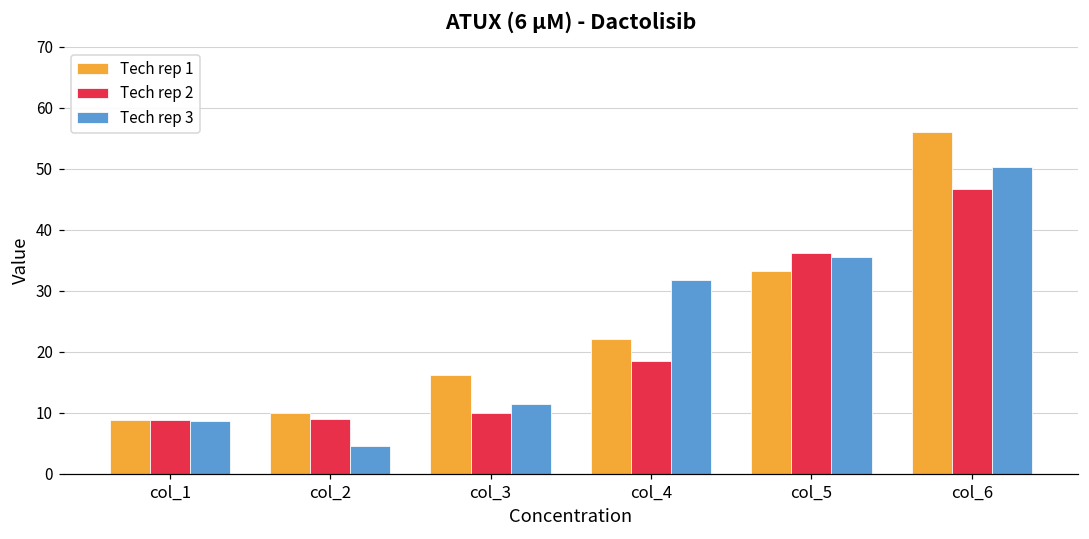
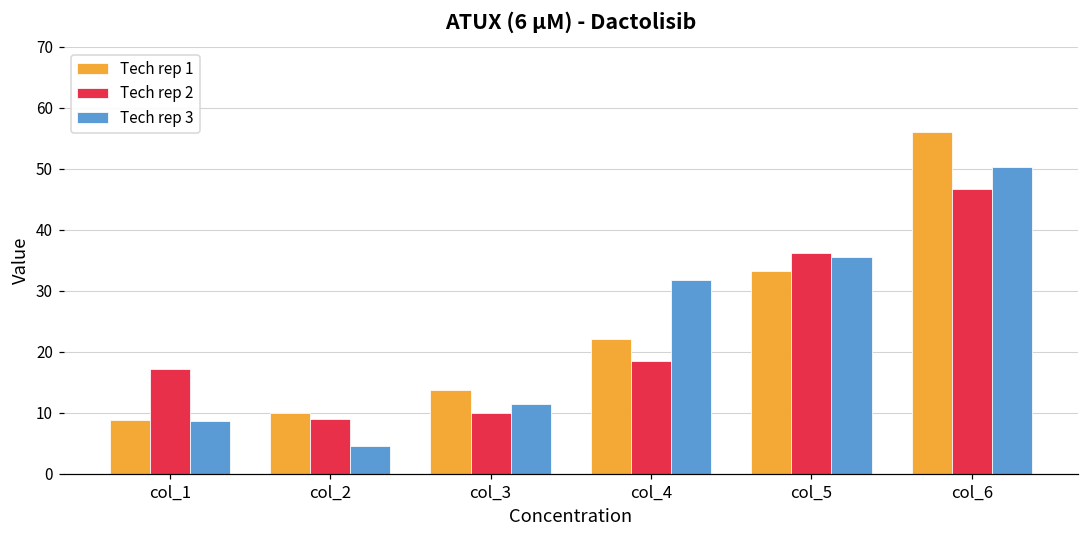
  {
    "Tech rep 1": {
      "col_1": 9,
      "col_2": 10,
-     "col_3": 16,
+     "col_3": 14,
      "col_4": 22,
      "col_5": 33,
      "col_6": 56
    },
    "Tech rep 2": {
-     "col_1": 9,
+     "col_1": 17,
      "col_2": 9,
      "col_3": 10,
      "col_4": 18,
      "col_5": 36,
      "col_6": 47
    },
    "Tech rep 3": {
      "col_1": 9,
      "col_2": 4,
      "col_3": 11,
      "col_4": 32,
      "col_5": 36,
      "col_6": 50
    }
  }
